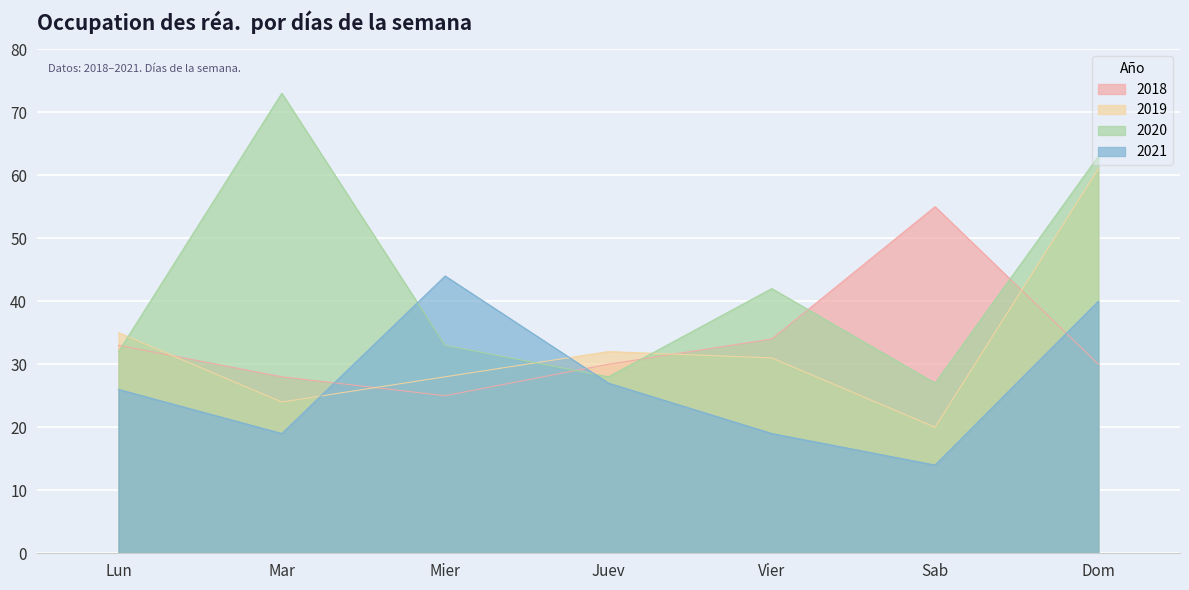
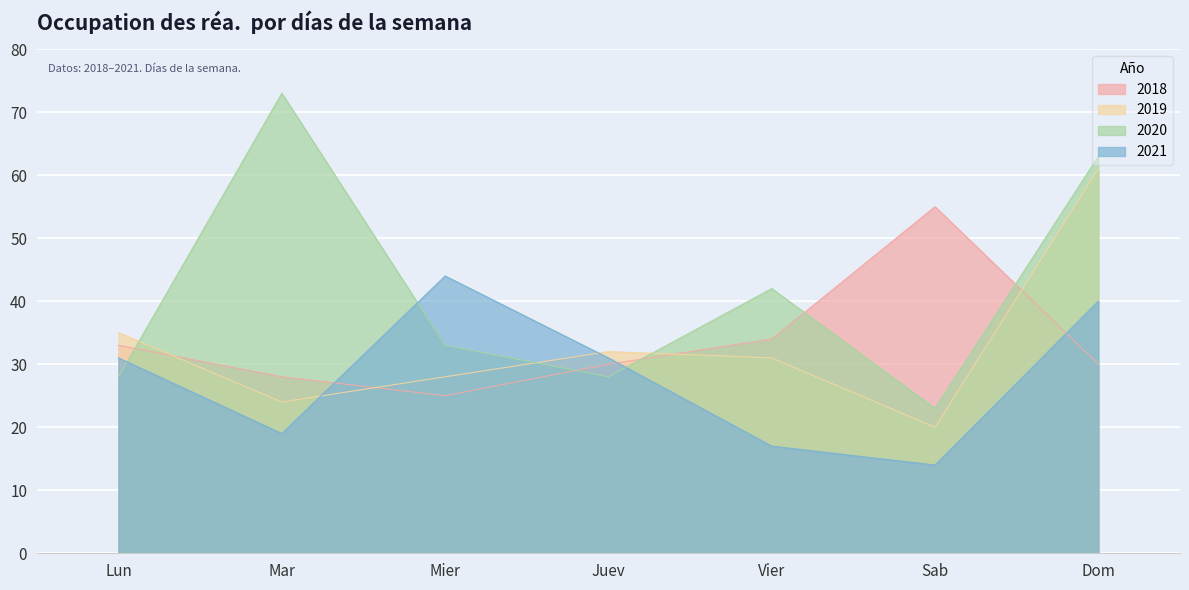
  {
    "2020": {
-     "Lun": 32,
+     "Lun": 28,
      "Mar": 73,
      "Mier": 33,
      "Juev": 28,
      "Vier": 42,
-     "Sab": 27
+     "Sab": 23
    },
    "2021": {
-     "Lun": 26,
+     "Lun": 31,
      "Mar": 19,
      "Mier": 44,
-     "Juev": 27,
-     "Vier": 19,
+     "Juev": 31,
+     "Vier": 17,
      "Sab": 14,
      "Dom": 40
    }
  }
